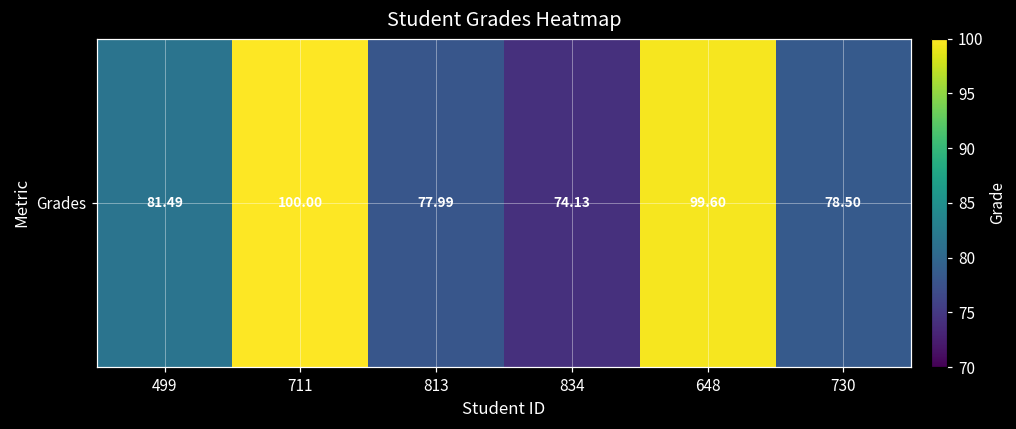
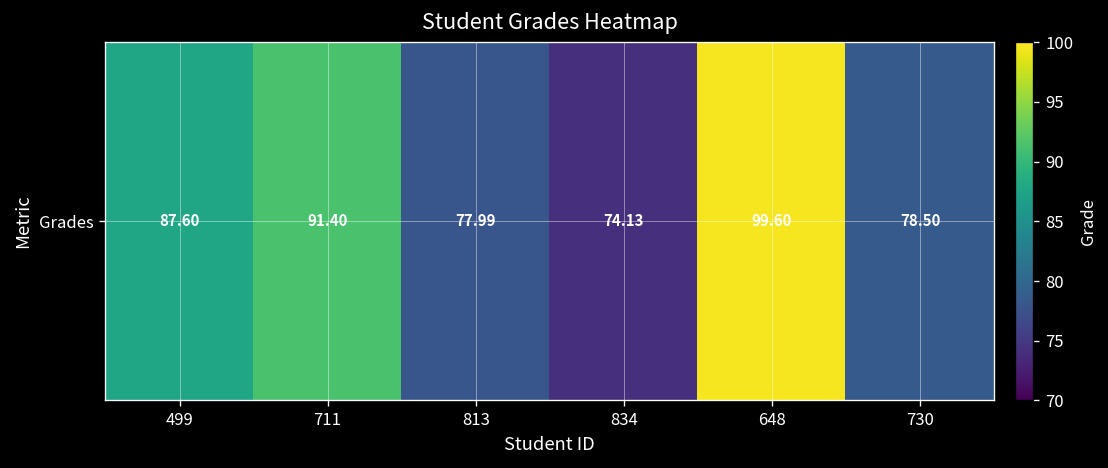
  {
    "Grades": {
-     "499": 81.49,
-     "711": 100.00,
+     "499": 87.60,
+     "711": 91.40,
      "813": 77.99,
      "834": 74.13,
      "648": 99.60,
      "730": 78.50
    }
  }
